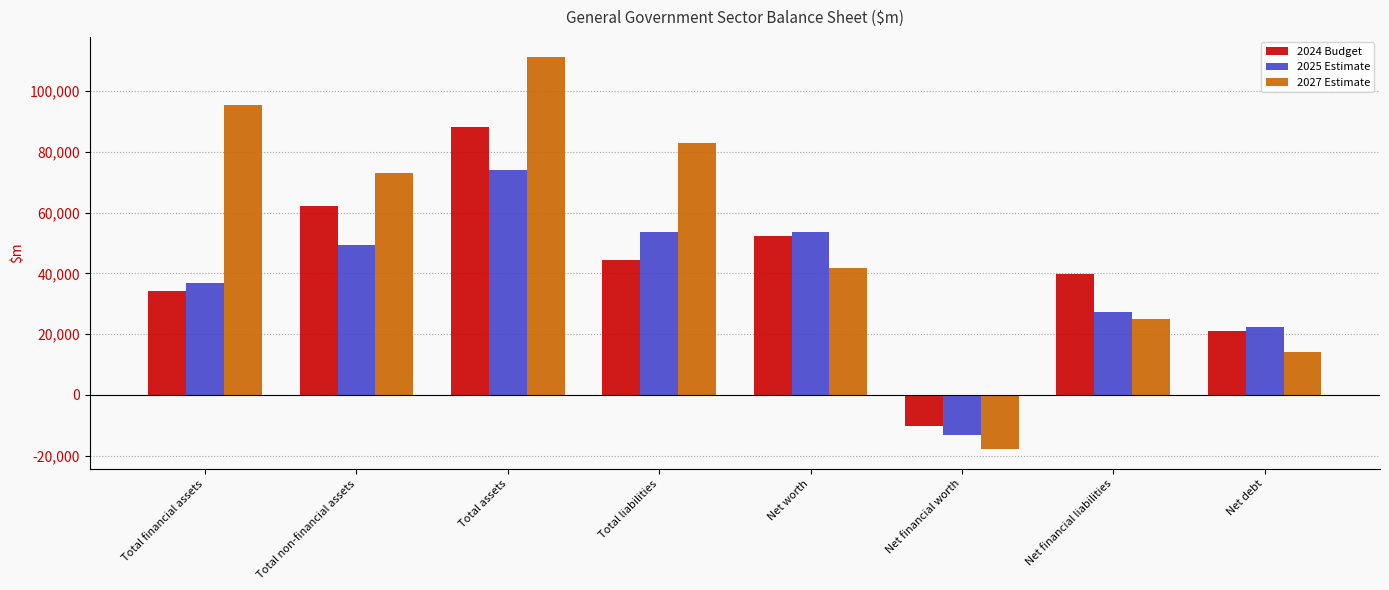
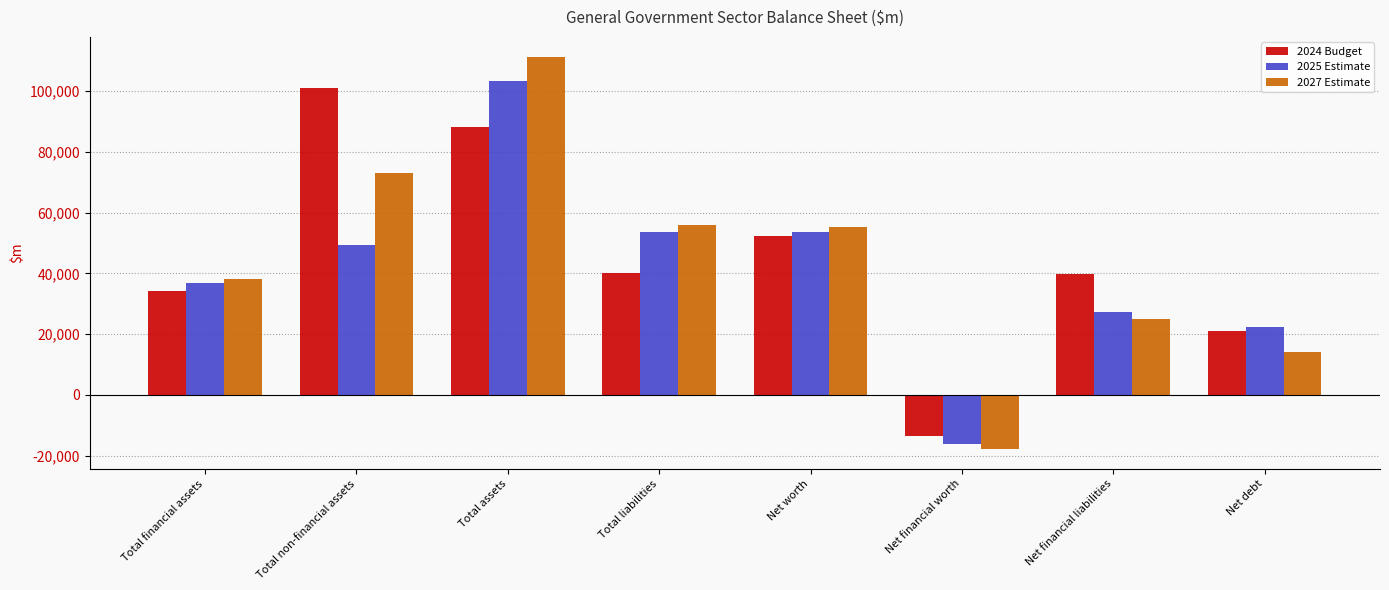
  {
    "2024 Budget": {
      "Total financial assets": "34,000",
-     "Total non-financial assets": "62,000",
+     "Total non-financial assets": "101,000",
      "Total assets": "88,000",
-     "Total liabilities": "44,000",
+     "Total liabilities": "40,000",
      "Net worth": "52,000",
-     "Net financial worth": "-10,000",
+     "Net financial worth": "-13,000",
      "Net financial liabilities": "40,000",
      "Net debt": "21,000"
    },
    "2025 Estimate": {
      "Total financial assets": "37,000",
      "Total non-financial assets": "49,000",
-     "Total assets": "74,000",
+     "Total assets": "103,000",
      "Total liabilities": "54,000",
      "Net worth": "54,000",
-     "Net financial worth": "-13,000",
+     "Net financial worth": "-16,000",
      "Net financial liabilities": "27,000",
      "Net debt": "22,000"
    },
    "2027 Estimate": {
-     "Total financial assets": "95,000",
+     "Total financial assets": "38,000",
      "Total non-financial assets": "73,000",
      "Total assets": "111,000",
-     "Total liabilities": "83,000",
-     "Net worth": "42,000",
+     "Total liabilities": "56,000",
+     "Net worth": "55,000",
      "Net financial worth": "-18,000",
      "Net financial liabilities": "25,000",
      "Net debt": "14,000"
    }
  }
